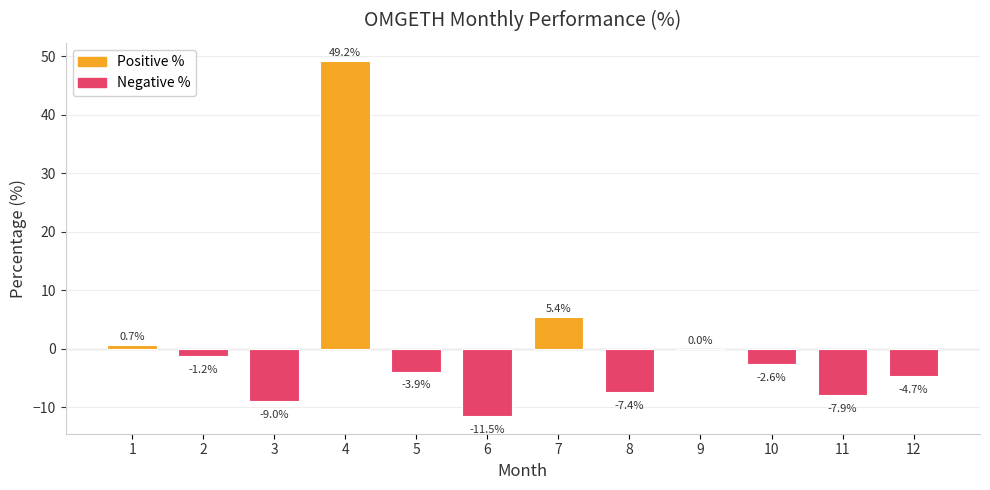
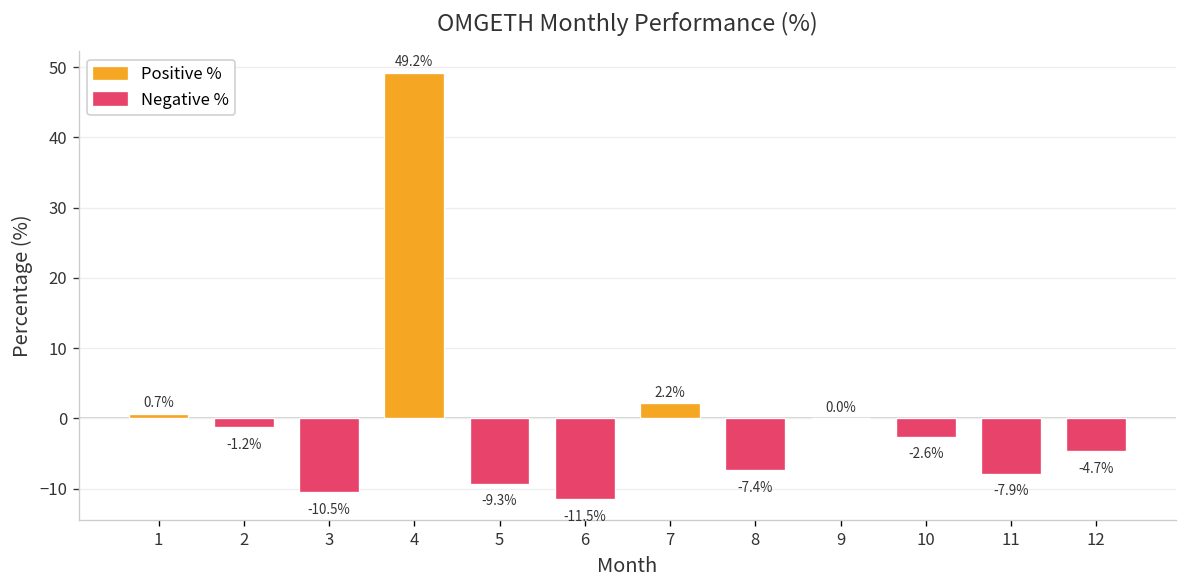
  {
    "1": "0.7%",
    "2": "-1.2%",
-   "3": "-9.0%",
+   "3": "-10.5%",
    "4": "49.2%",
-   "5": "-3.9%",
+   "5": "-9.3%",
    "6": "-11.5%",
-   "7": "5.4%",
+   "7": "2.2%",
    "8": "-7.4%",
    "9": "0.0%",
    "10": "-2.6%",
    "11": "-7.9%",
    "12": "-4.7%"
  }
